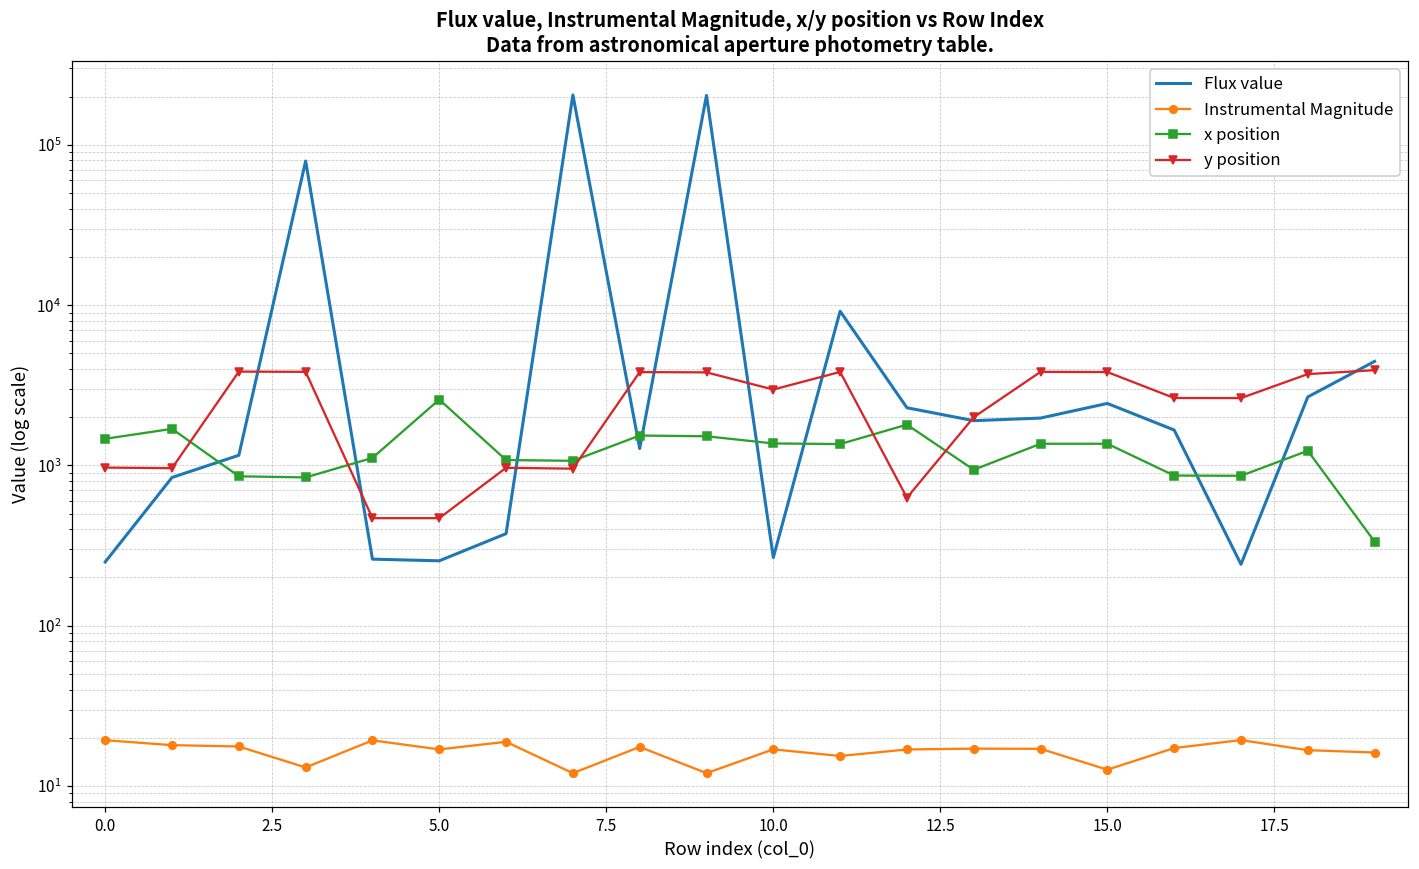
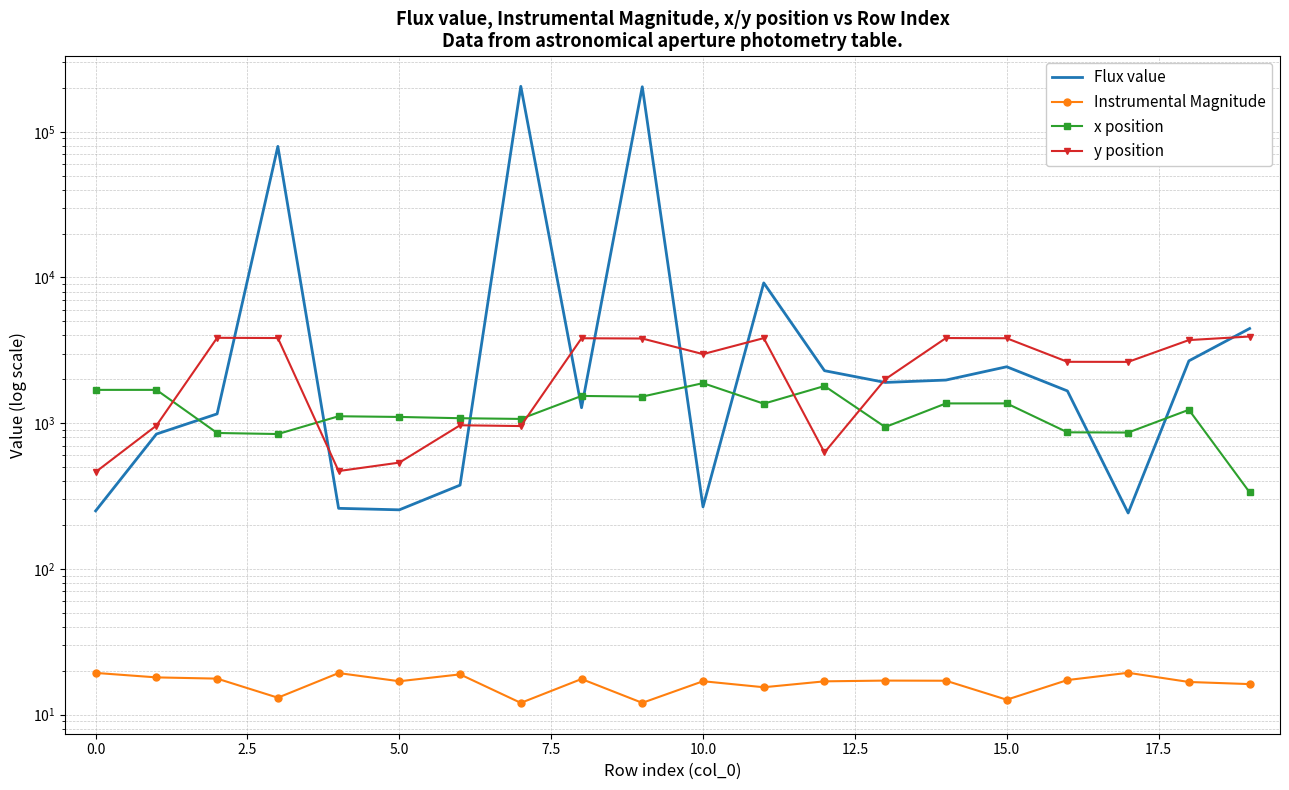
  {
    "Flux value": {
      "0.0": 250,
      "5.0": 250,
      "10.0": 270,
      "15.0": 2400
    },
    "Instrumental Magnitude": {
      "0.0": 19,
      "5.0": 17,
      "10.0": 17,
      "15.0": 13
    },
    "x position": {
-     "0.0": 1500,
-     "5.0": 2600,
-     "10.0": 1400,
+     "0.0": 1700,
+     "5.0": 1100,
+     "10.0": 1900,
      "15.0": 1400
    },
    "y position": {
-     "0.0": 1000,
-     "5.0": 470,
+     "0.0": 460,
+     "5.0": 540,
      "10.0": 3000,
      "15.0": 3800
    }
  }
